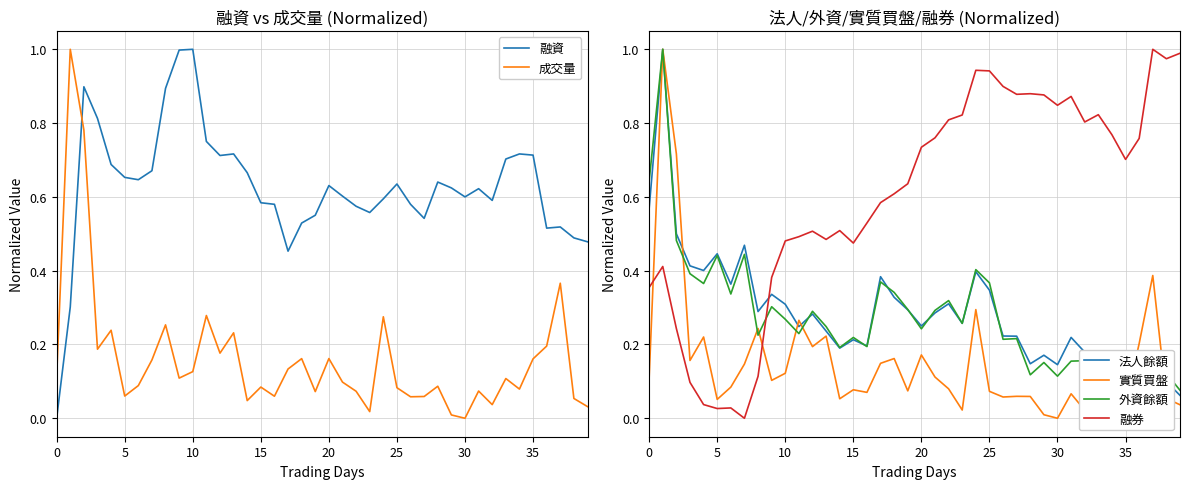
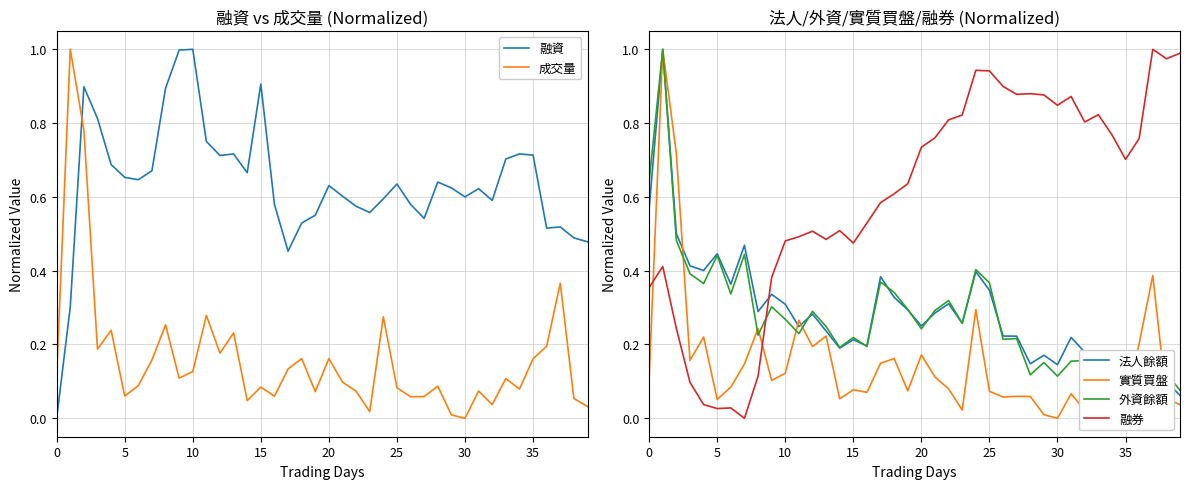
  {
    "融資 vs 成交量 (Normalized)": {
      "融資": {
        "0": 0.00,
        "5": 0.65,
        "10": 1.00,
-       "15": 0.58,
+       "15": 0.91,
        "20": 0.63,
        "25": 0.63,
        "30": 0.60,
        "35": 0.71
      },
      "成交量": {
        "0": 0.11,
        "5": 0.06,
        "10": 0.13,
        "15": 0.08,
        "20": 0.16,
        "25": 0.08,
        "30": 0.00,
        "35": 0.16
      }
    },
    "法人/外資/實質買盤/融券 (Normalized)": {
      "法人餘額": {
        "0": 0.57,
        "10": 0.31,
        "20": 0.25,
        "25": 0.35,
        "30": 0.15
      },
      "實質買盤": {
        "0": 0.11,
        "5": 0.05,
        "10": 0.12,
        "15": 0.08,
        "20": 0.17,
        "25": 0.07,
        "30": 0.00
      },
      "外資餘額": {
        "0": 0.64,
        "10": 0.27,
        "20": 0.24,
        "25": 0.37,
        "30": 0.11
      },
      "融券": {
        "0": 0.35,
        "5": 0.03,
        "10": 0.48,
        "15": 0.47,
        "20": 0.73,
        "25": 0.94,
        "30": 0.85,
        "35": 0.70
      }
    }
  }
